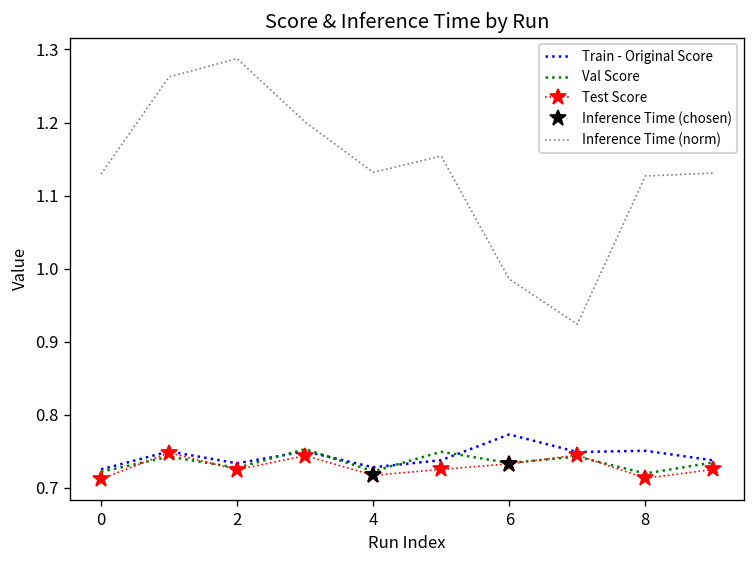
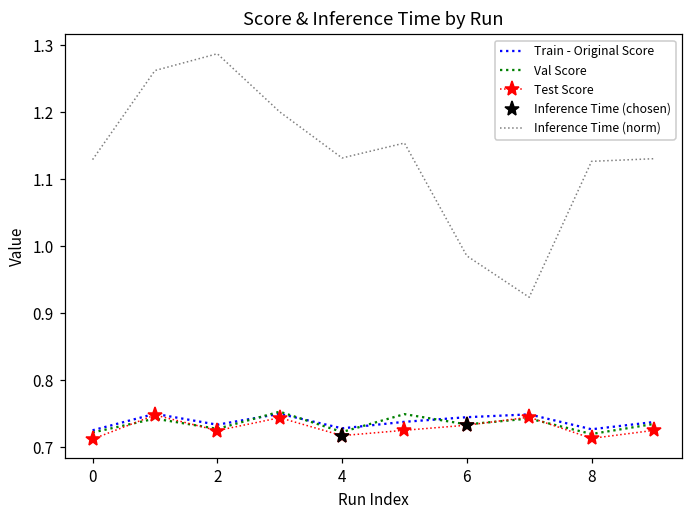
  {
    "Train - Original Score": {
      "2": 0.73,
      "4": 0.73,
-     "6": 0.77,
-     "8": 0.75
+     "6": 0.74,
+     "8": 0.73
    },
    "Val Score": {
      "4": 0.72,
      "8": 0.72
    },
    "Test Score": {
      "0": 0.71,
      "8": 0.71
    }
  }
